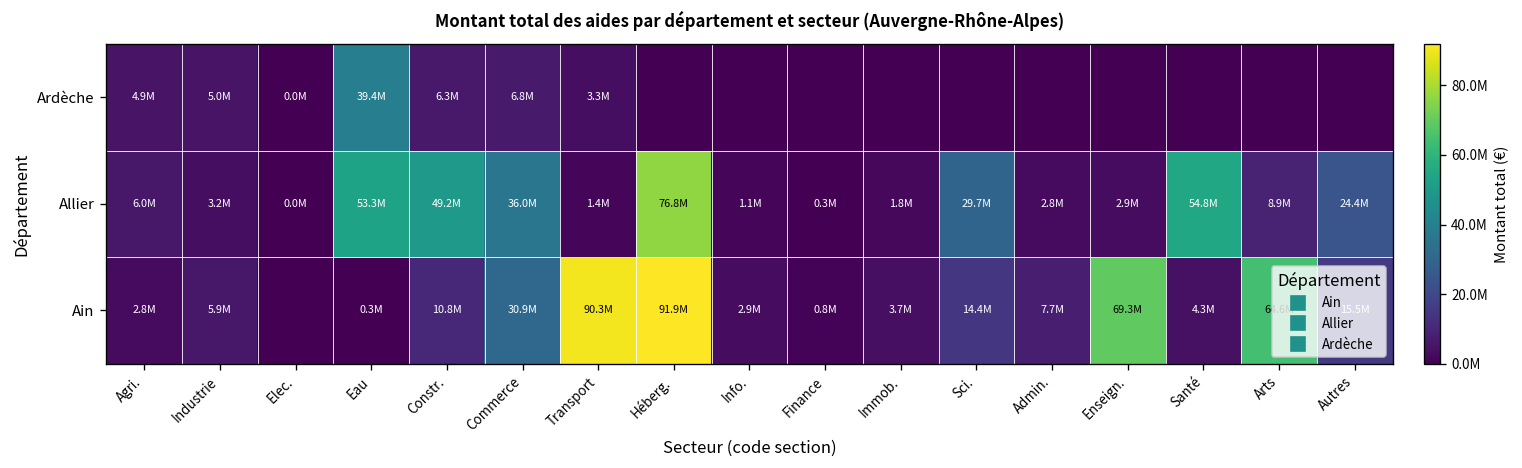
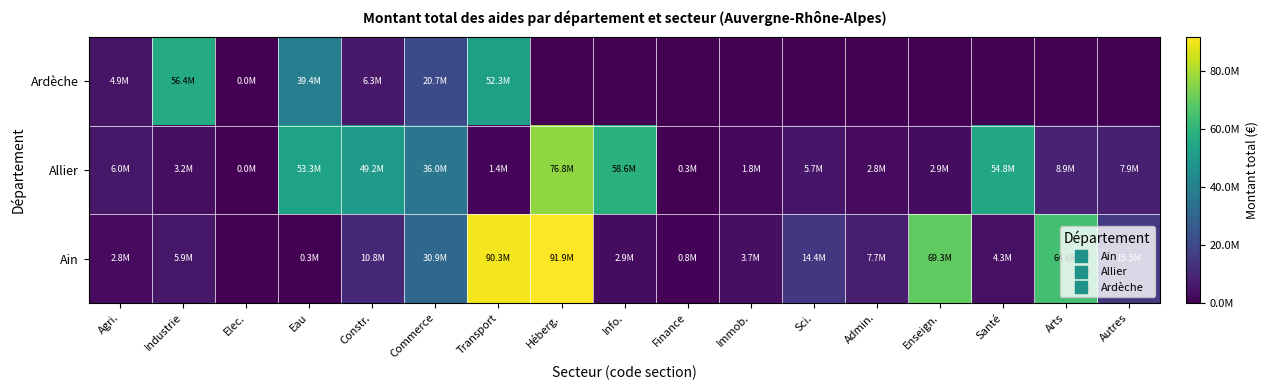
  {
    "Ardèche": {
      "Agri.": "4.9M",
-     "Industrie": "5.0M",
+     "Industrie": "56.4M",
      "Elec.": "0.0M",
      "Eau": "39.4M",
      "Constr.": "6.3M",
-     "Commerce": "6.8M",
-     "Transport": "3.3M"
+     "Commerce": "20.7M",
+     "Transport": "52.3M"
    },
    "Allier": {
      "Agri.": "6.0M",
      "Industrie": "3.2M",
      "Elec.": "0.0M",
      "Eau": "53.3M",
      "Constr.": "49.2M",
      "Commerce": "36.0M",
      "Transport": "1.4M",
      "Héberg.": "76.8M",
-     "Info.": "1.1M",
+     "Info.": "58.6M",
      "Finance": "0.3M",
      "Immob.": "1.8M",
-     "Sci.": "29.7M",
+     "Sci.": "5.7M",
      "Admin.": "2.8M",
      "Enseign.": "2.9M",
      "Santé": "54.8M",
      "Arts": "8.9M",
-     "Autres": "24.4M"
+     "Autres": "7.9M"
    },
    "Ain": {
      "Agri.": "2.8M",
      "Industrie": "5.9M",
      "Eau": "0.3M",
      "Constr.": "10.8M",
      "Commerce": "30.9M",
      "Transport": "90.3M",
      "Héberg.": "91.9M",
      "Info.": "2.9M",
      "Finance": "0.8M",
      "Immob.": "3.7M",
      "Sci.": "14.4M",
      "Admin.": "7.7M",
      "Enseign.": "69.3M",
      "Santé": "4.3M"
    }
  }
